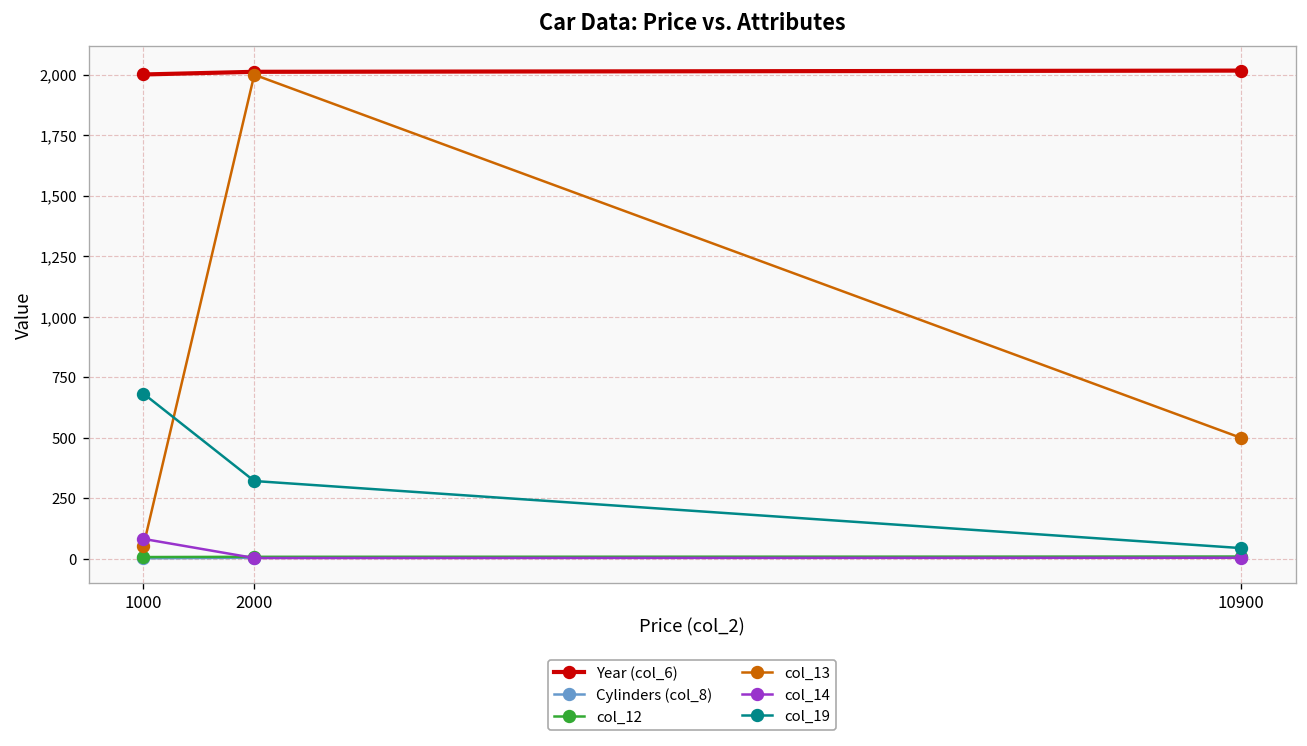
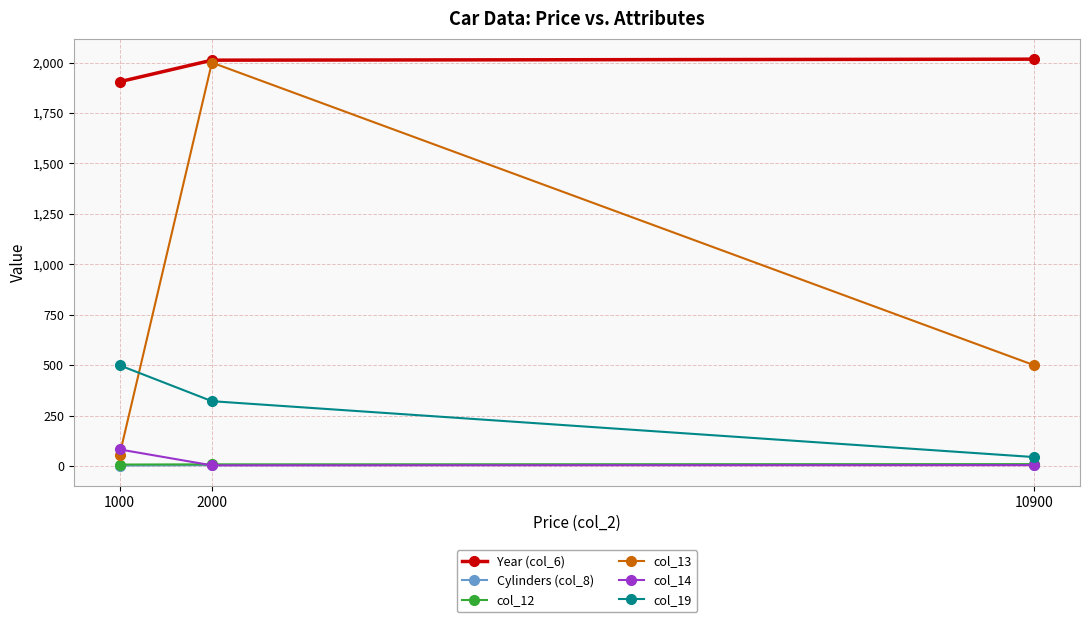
  {
    "Year (col_6)": {
-     "1000": "2,000",
+     "1000": "1,910",
      "10900": "2,020"
    },
    "col_13": {
      "1000": "50",
      "10900": "500"
    },
    "col_14": {
      "1000": "80"
    },
    "col_19": {
-     "1000": "680",
+     "1000": "500",
      "2000": "320",
      "10900": "50"
    }
  }
